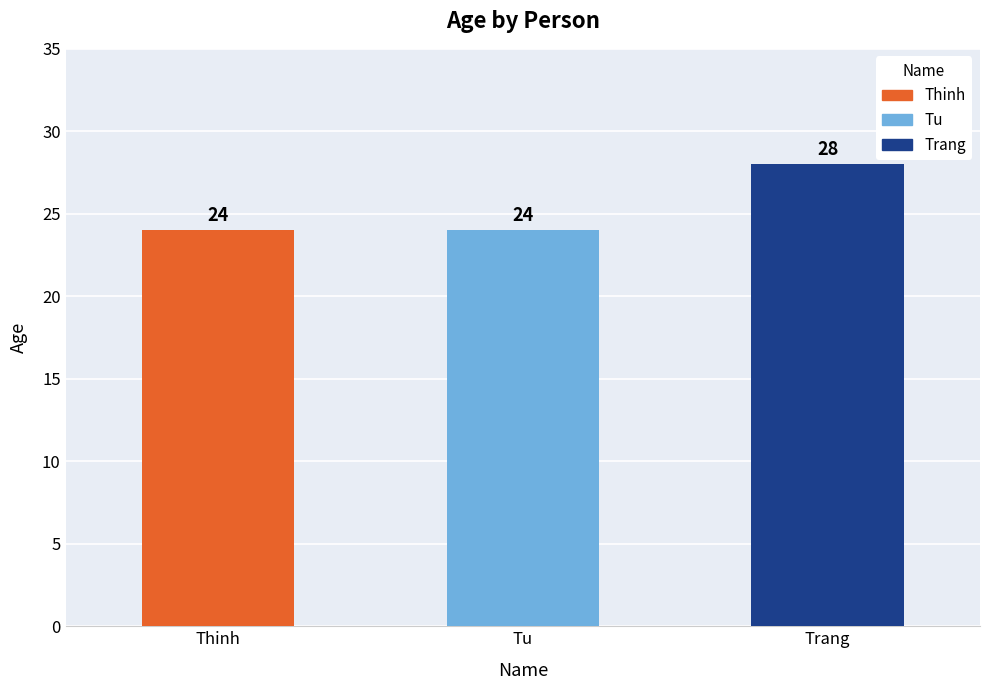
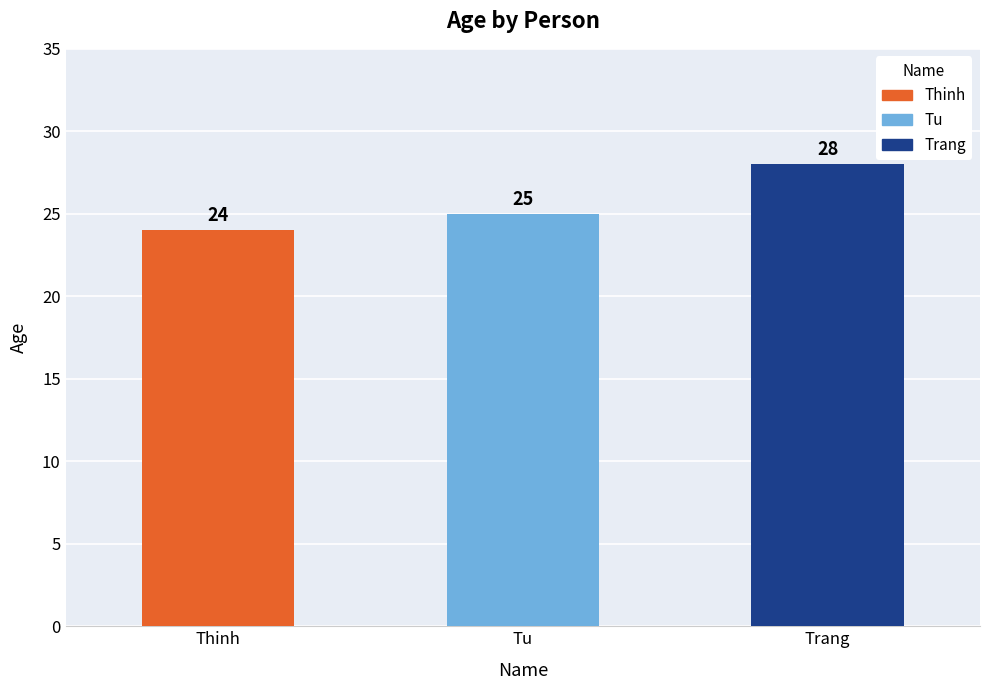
  {
    "Thinh": 24,
-   "Tu": 24,
+   "Tu": 25,
    "Trang": 28
  }
